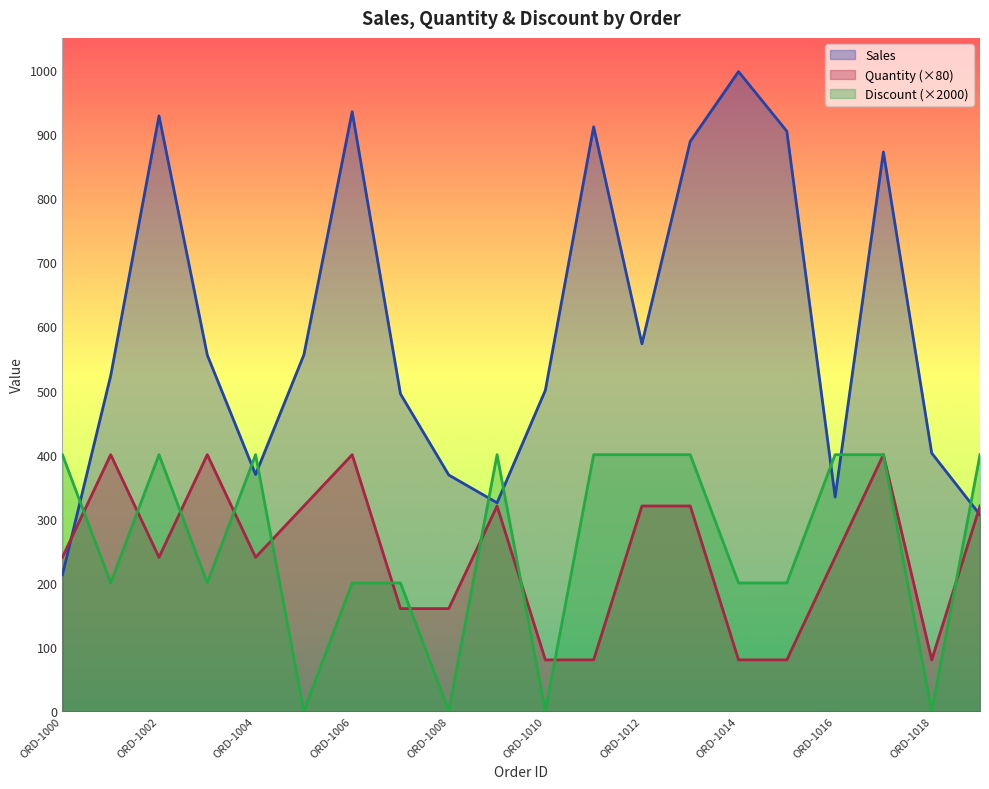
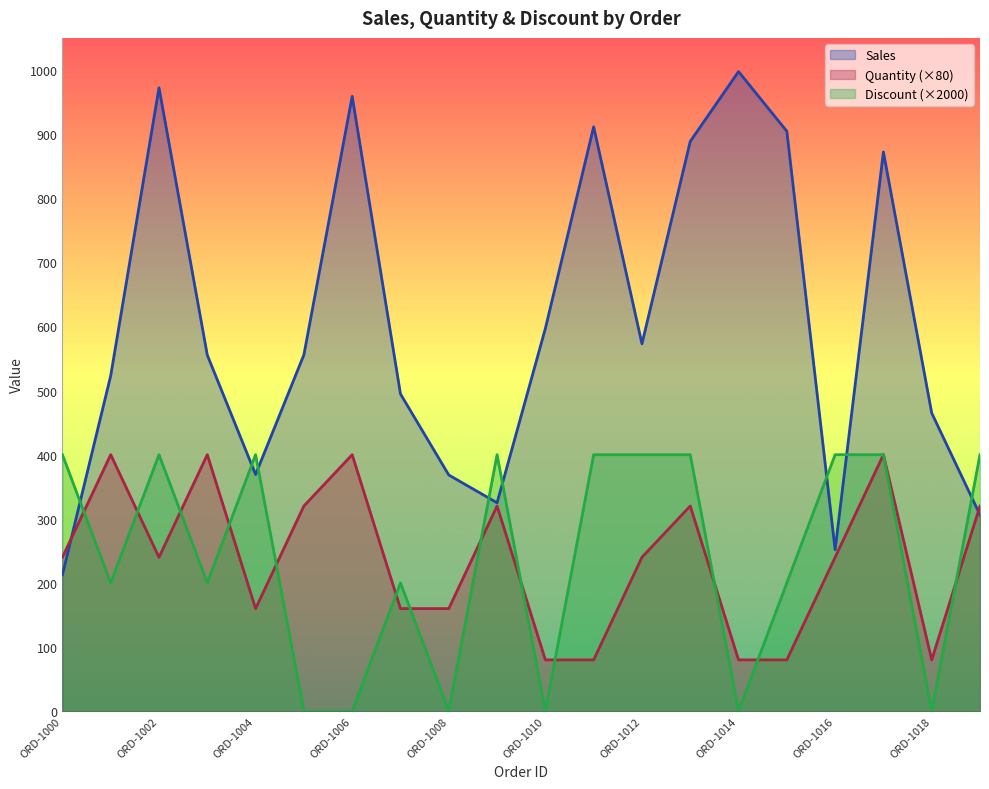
  {
    "Sales": {
      "ORD-1000": 210,
-     "ORD-1002": 930,
+     "ORD-1002": 970,
      "ORD-1004": 370,
-     "ORD-1006": 930,
+     "ORD-1006": 960,
      "ORD-1008": 370,
-     "ORD-1010": 500,
+     "ORD-1010": 600,
      "ORD-1012": 570,
      "ORD-1014": 1000,
-     "ORD-1016": 330,
-     "ORD-1018": 400
+     "ORD-1016": 250,
+     "ORD-1018": 460
    },
    "Quantity (×80)": {
      "ORD-1000": 240,
      "ORD-1002": 240,
-     "ORD-1004": 240,
+     "ORD-1004": 160,
      "ORD-1006": 400,
      "ORD-1008": 160,
      "ORD-1010": 80,
-     "ORD-1012": 320,
+     "ORD-1012": 240,
      "ORD-1014": 80,
      "ORD-1016": 240,
      "ORD-1018": 80
    },
    "Discount (×2000)": {
      "ORD-1000": 400,
      "ORD-1002": 400,
      "ORD-1004": 400,
-     "ORD-1006": 200,
+     "ORD-1006": 0,
      "ORD-1008": 0,
      "ORD-1010": 0,
      "ORD-1012": 400,
-     "ORD-1014": 200,
+     "ORD-1014": 0,
      "ORD-1016": 400,
      "ORD-1018": 0
    }
  }
